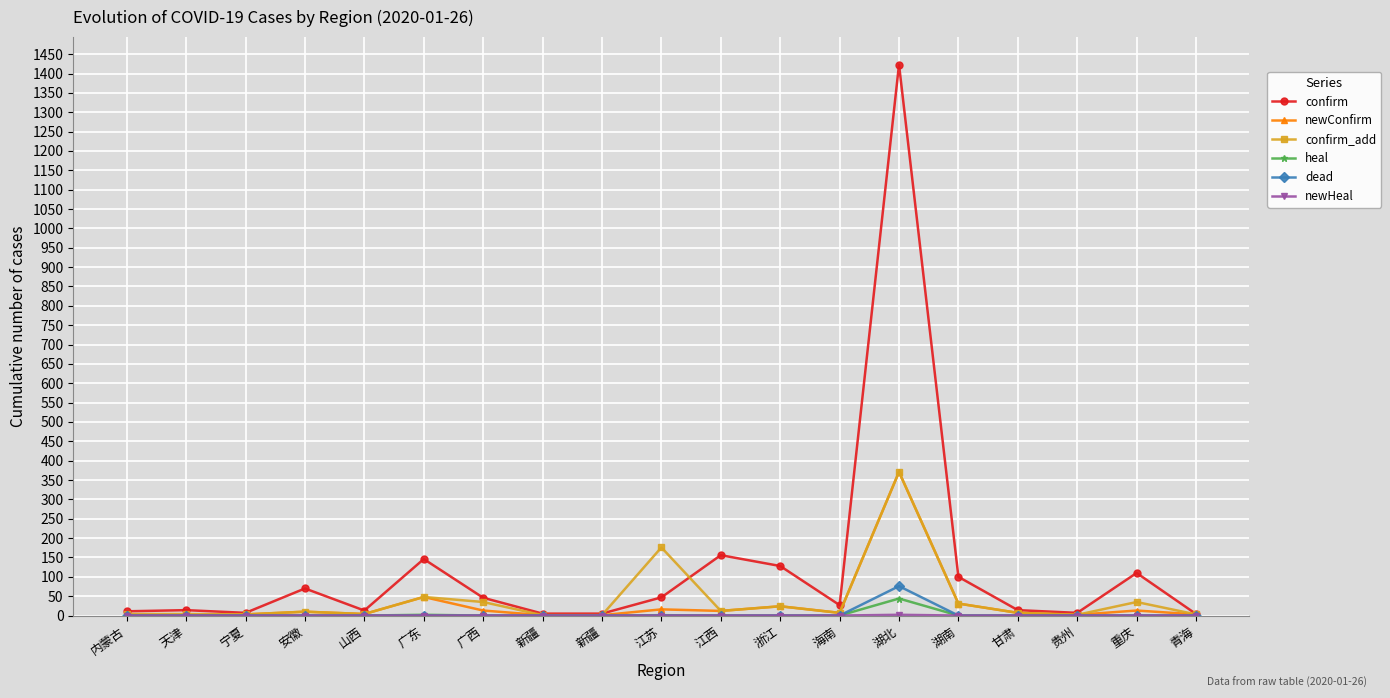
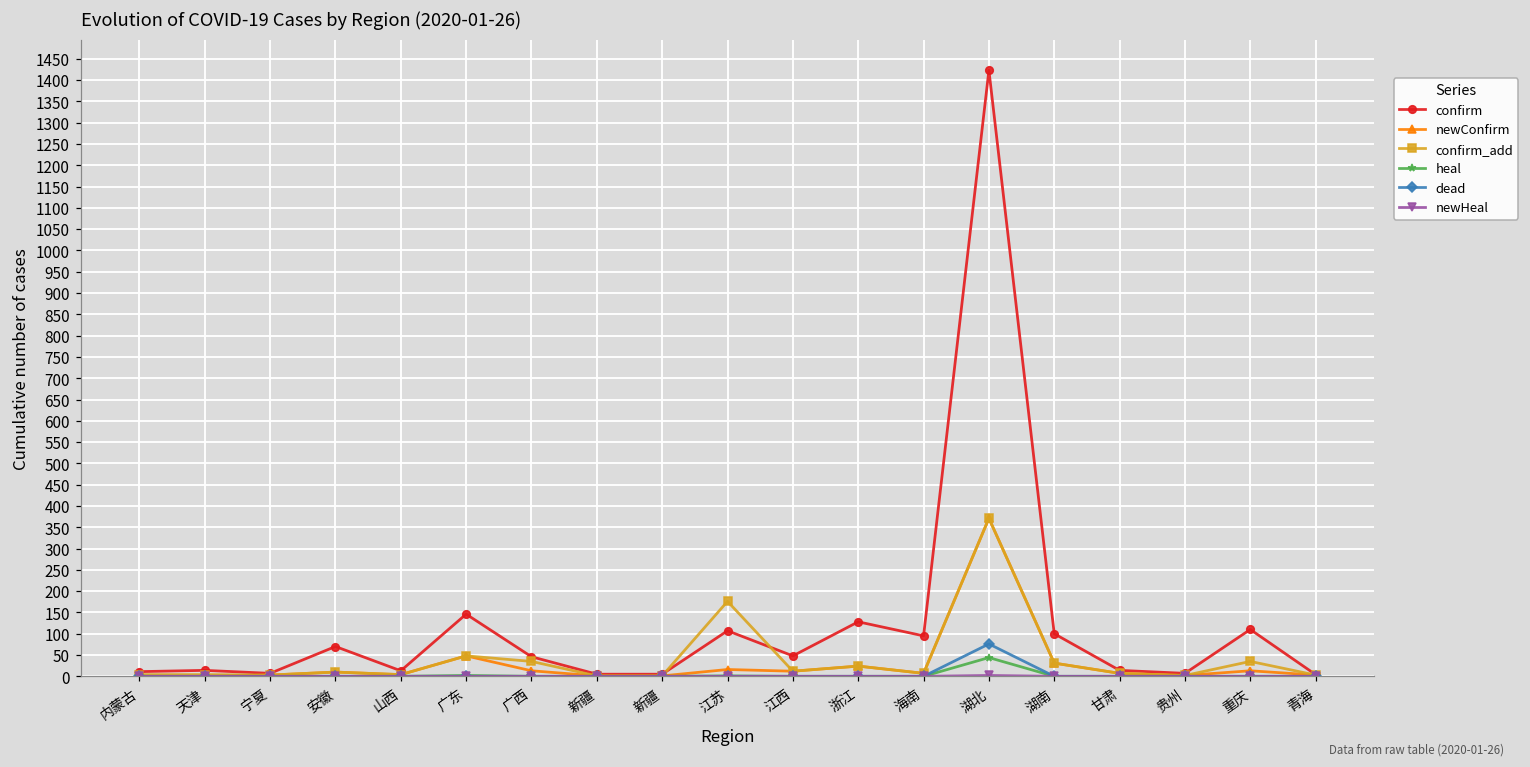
  {
    "confirm": {
      "内蒙古": 10,
      "天津": 10,
      "安徽": 70,
      "山西": 10,
      "广东": 150,
      "广西": 50,
-     "江苏": 50,
-     "江西": 160,
+     "江苏": 110,
+     "江西": 50,
      "浙江": 130,
-     "海南": 30,
+     "海南": 100,
      "湖北": 1420,
      "湖南": 100,
      "甘肃": 10,
      "重庆": 110
    },
    "newConfirm": {
      "广西": 10,
      "江苏": 20,
      "重庆": 10
    },
    "confirm_add": {
      "广西": 40,
      "江苏": 180,
      "重庆": 40
    },
    "heal": {
      "湖北": 40
    },
    "dead": {
      "湖北": 80
    },
    "newHeal": {
      "湖北": 0
    }
  }
